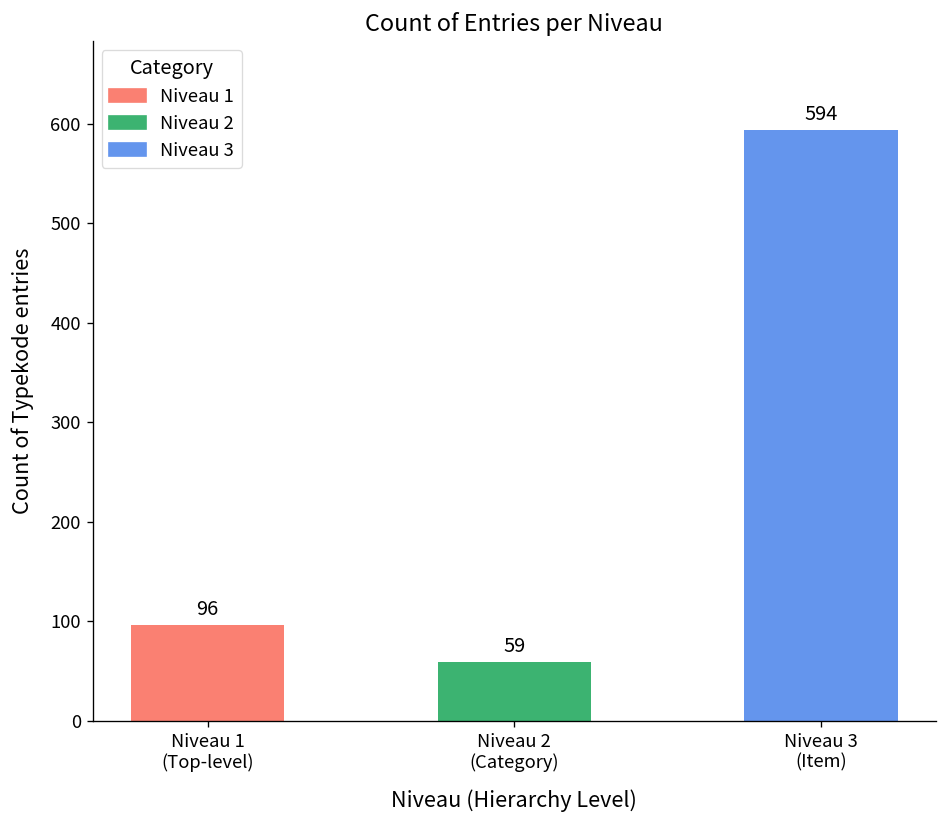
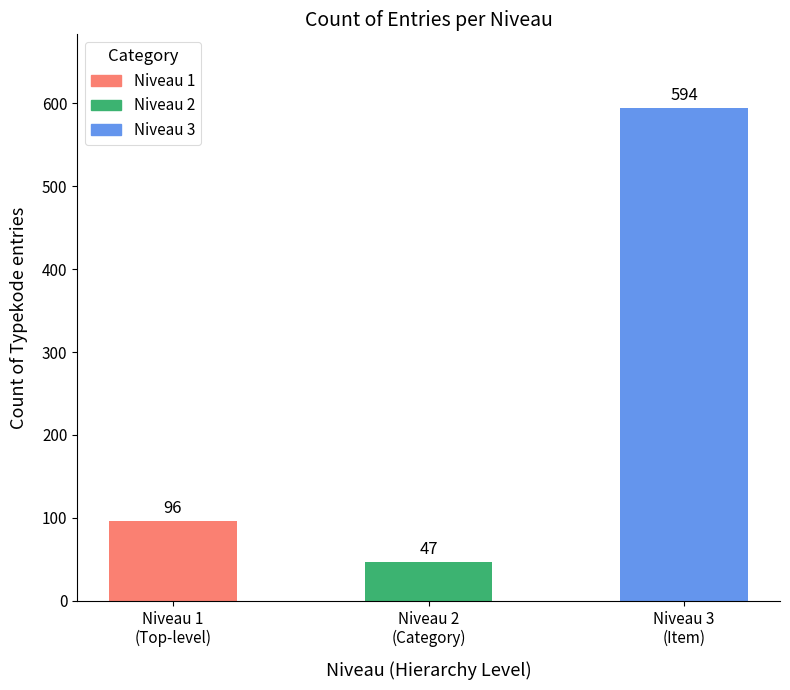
  {
    "Niveau 1 (Top-level)": 96,
-   "Niveau 2 (Category)": 59,
+   "Niveau 2 (Category)": 47,
    "Niveau 3 (Item)": 594
  }
